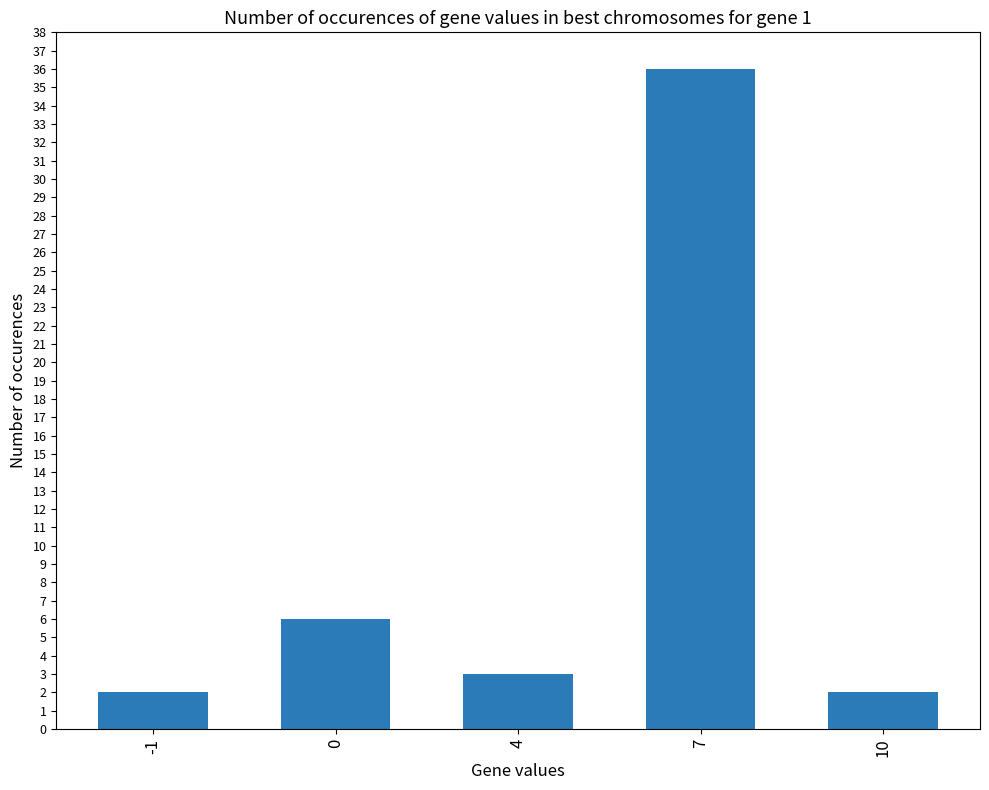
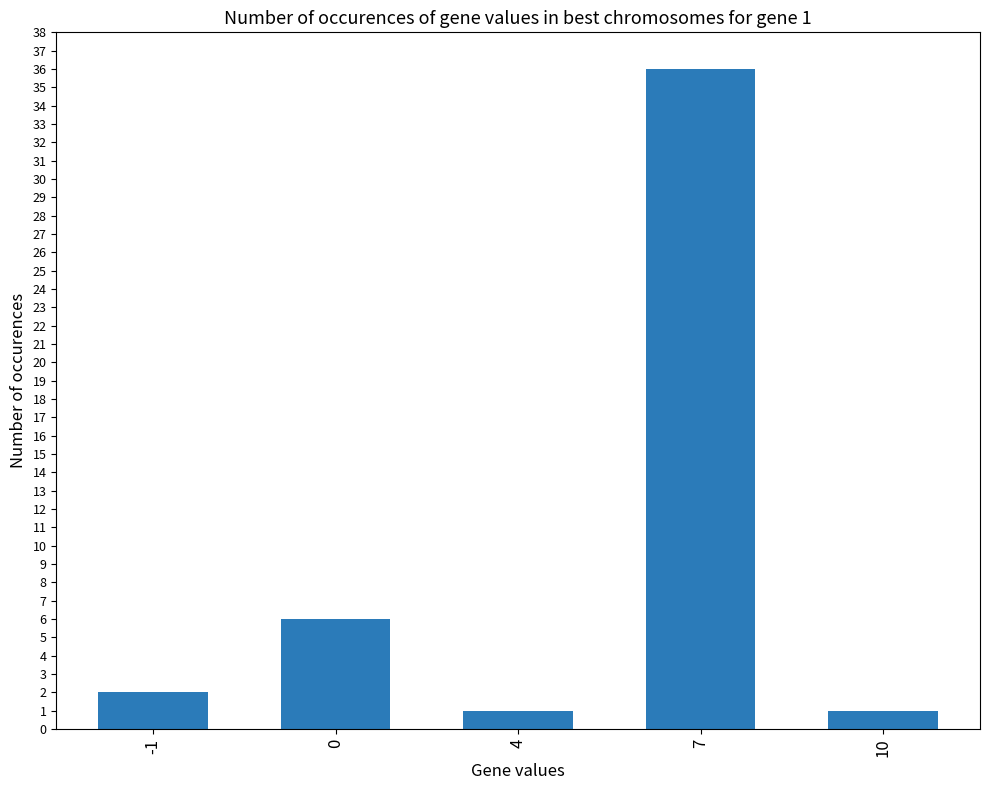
  {
    "-1": 2,
    "0": 6,
-   "4": 3,
+   "4": 1,
    "7": 36,
-   "10": 2
+   "10": 1
  }
